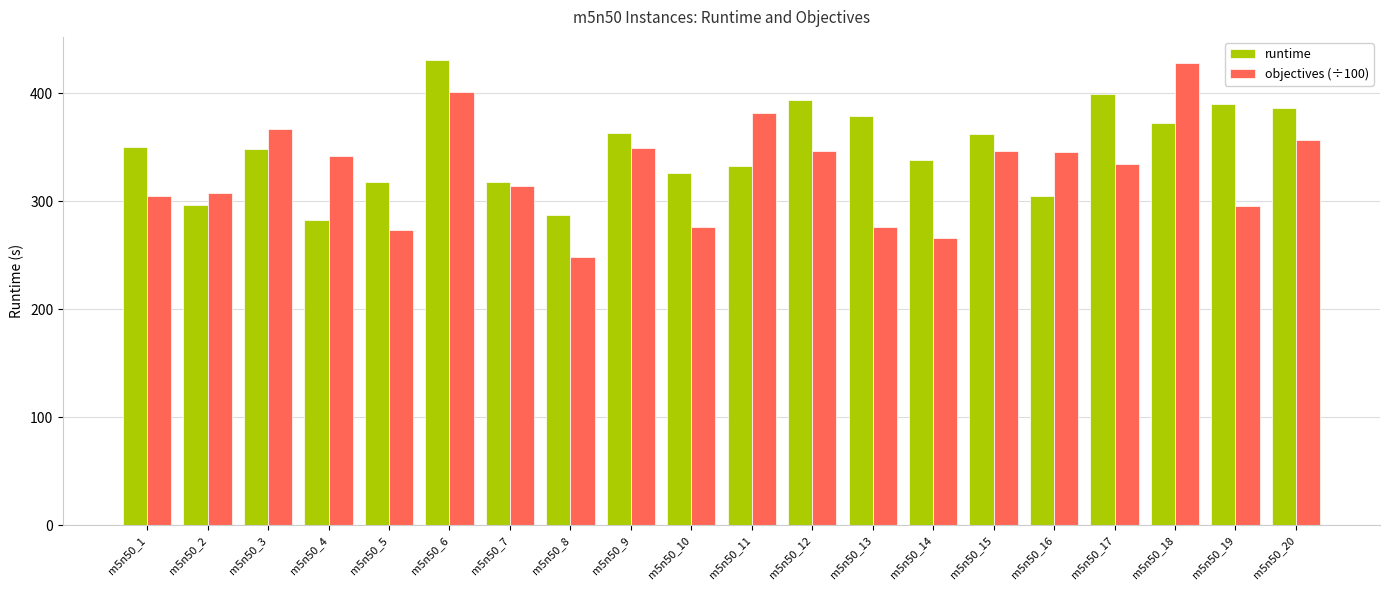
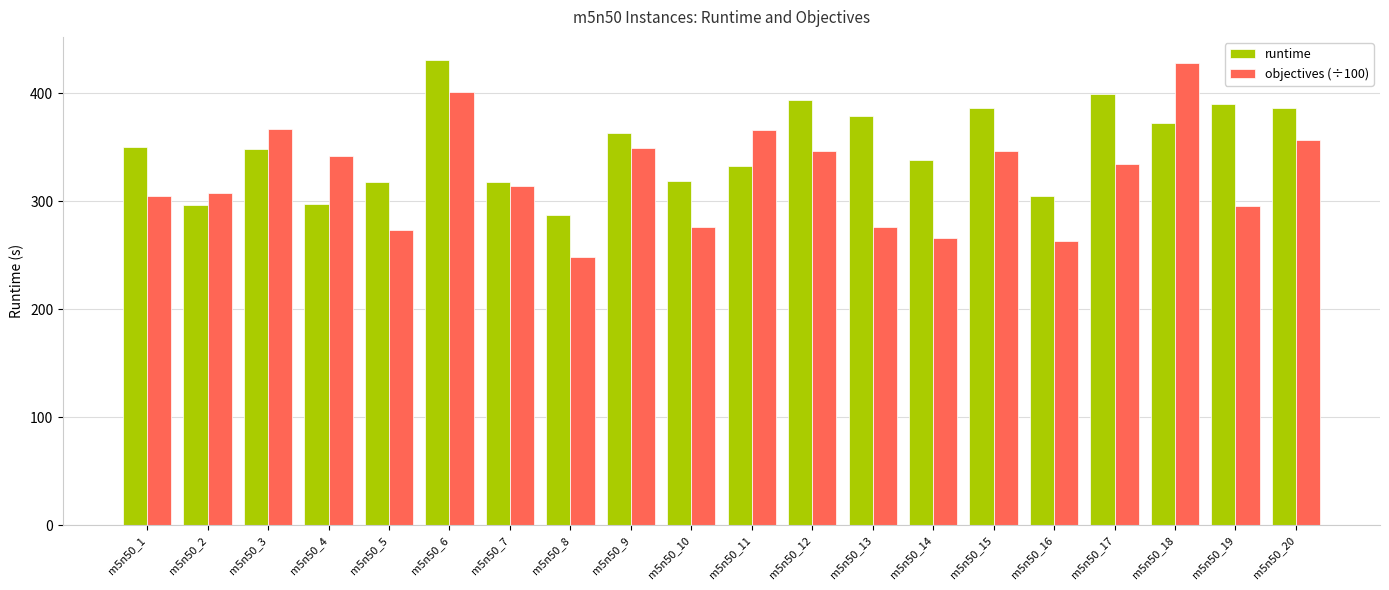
  {
    "runtime": {
      "m5n50_1": 350,
      "m5n50_2": 297,
      "m5n50_3": 348,
-     "m5n50_4": 282,
+     "m5n50_4": 297,
      "m5n50_5": 318,
      "m5n50_6": 431,
      "m5n50_7": 318,
      "m5n50_8": 287,
      "m5n50_9": 363,
-     "m5n50_10": 326,
+     "m5n50_10": 318,
      "m5n50_11": 333,
      "m5n50_12": 393,
      "m5n50_13": 379,
      "m5n50_14": 338,
-     "m5n50_15": 362,
+     "m5n50_15": 387,
      "m5n50_16": 305,
      "m5n50_17": 400,
      "m5n50_18": 373,
      "m5n50_19": 390,
      "m5n50_20": 386
    },
    "objectives (÷100)": {
      "m5n50_1": 305,
      "m5n50_2": 307,
      "m5n50_3": 367,
      "m5n50_4": 341,
      "m5n50_5": 274,
      "m5n50_6": 402,
      "m5n50_7": 314,
      "m5n50_8": 248,
      "m5n50_9": 349,
      "m5n50_10": 276,
-     "m5n50_11": 382,
+     "m5n50_11": 366,
      "m5n50_12": 347,
      "m5n50_13": 277,
      "m5n50_14": 266,
      "m5n50_15": 347,
-     "m5n50_16": 346,
+     "m5n50_16": 263,
      "m5n50_17": 334,
      "m5n50_18": 428,
      "m5n50_19": 295,
      "m5n50_20": 356
    }
  }
